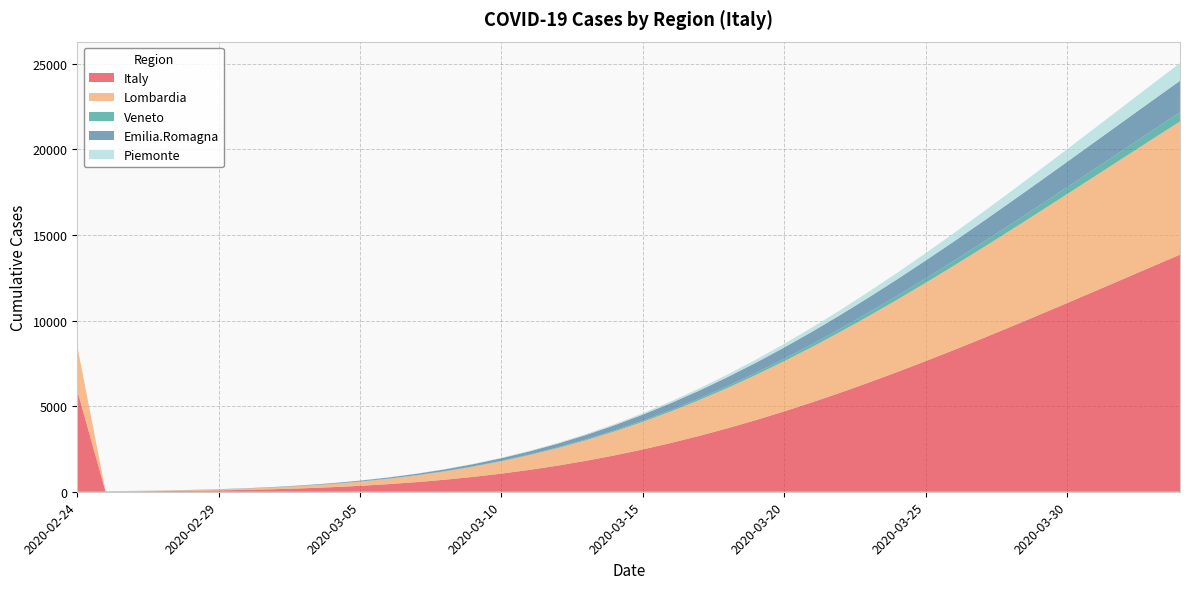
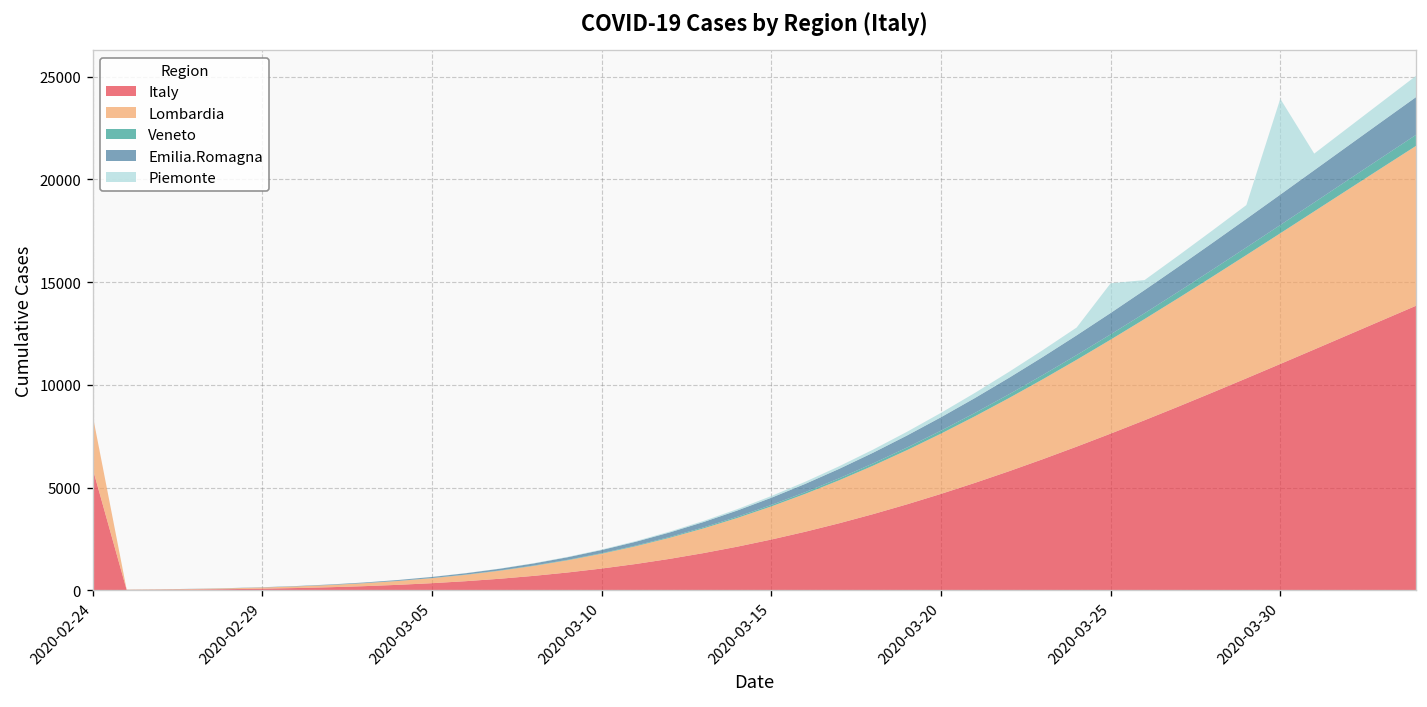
  {
    "Italy": {
      "2020-02-24": 5900,
      "2020-03-05": 300,
      "2020-03-10": 1100,
      "2020-03-15": 2500,
      "2020-03-20": 4700,
      "2020-03-25": 7600,
      "2020-03-30": 11000
    },
    "Lombardia": {
      "2020-03-25": 4600,
      "2020-03-30": 6400
    },
    "Piemonte": {
      "2020-03-20": 200,
-     "2020-03-25": 400,
-     "2020-03-30": 700
+     "2020-03-25": 1400,
+     "2020-03-30": 4700
    }
  }
